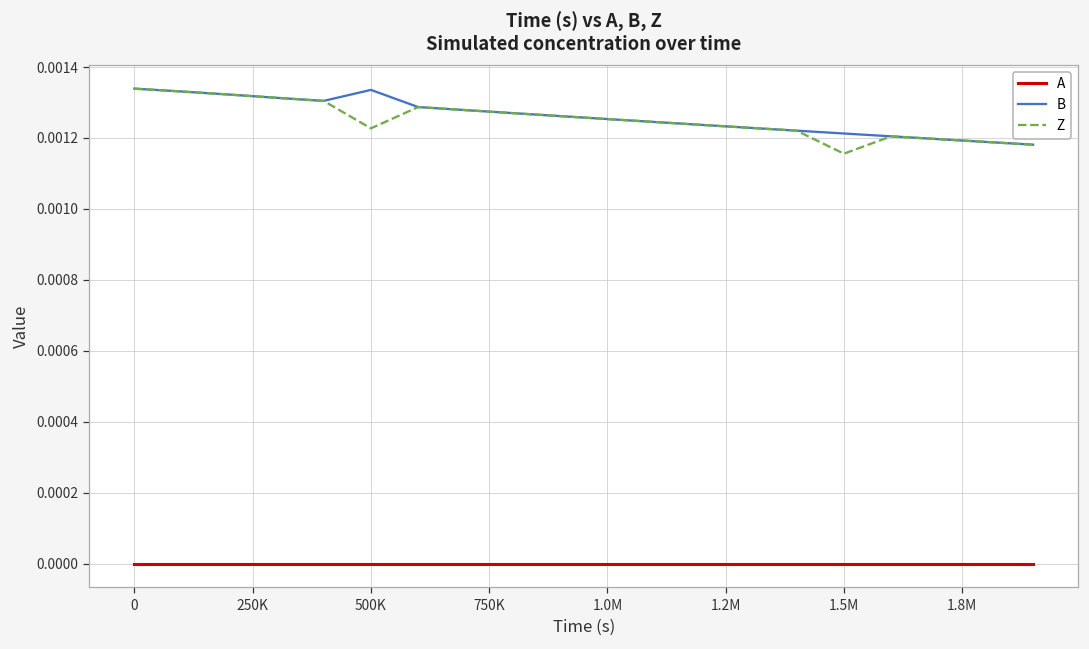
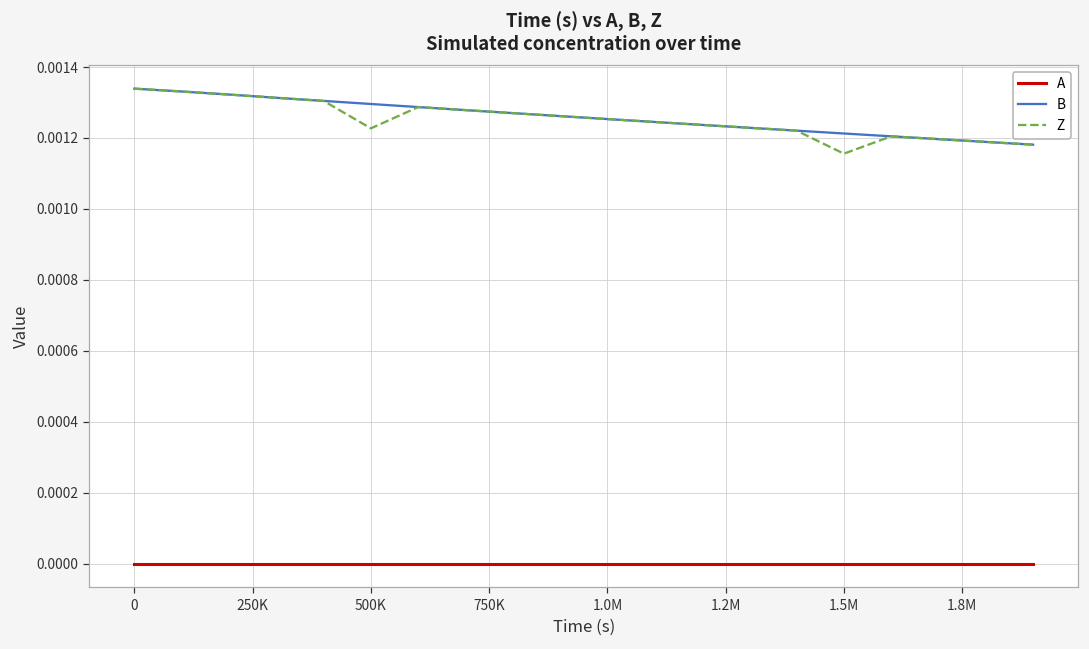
  {
    "A": {
      "0": 0.00000,
      "500K": 0.00000,
      "1.0M": 0.00000,
      "1.5M": 0.00000
    },
    "B": {
-     "500K": 0.00134,
+     "500K": 0.00130,
      "1.5M": 0.00121
    },
    "Z": {
      "500K": 0.00123,
      "1.5M": 0.00116
    }
  }
